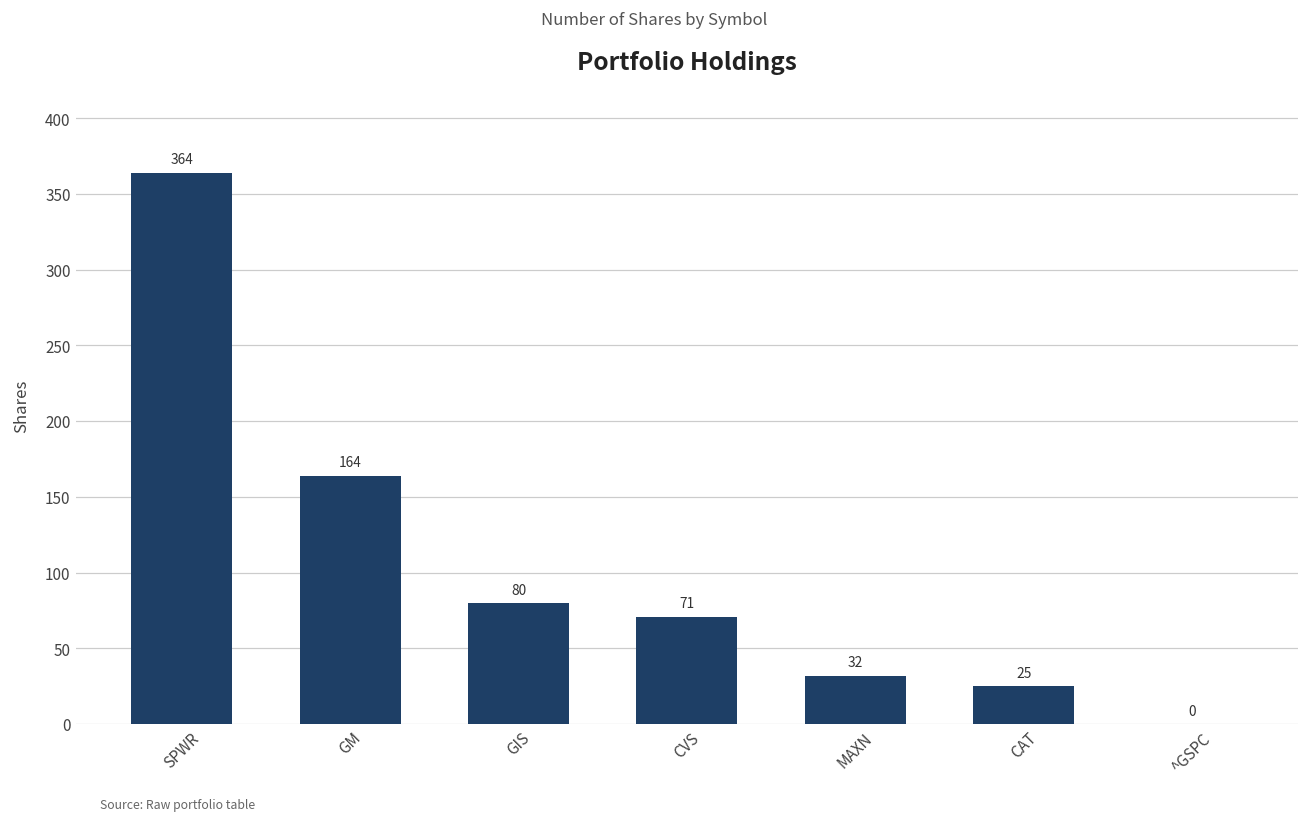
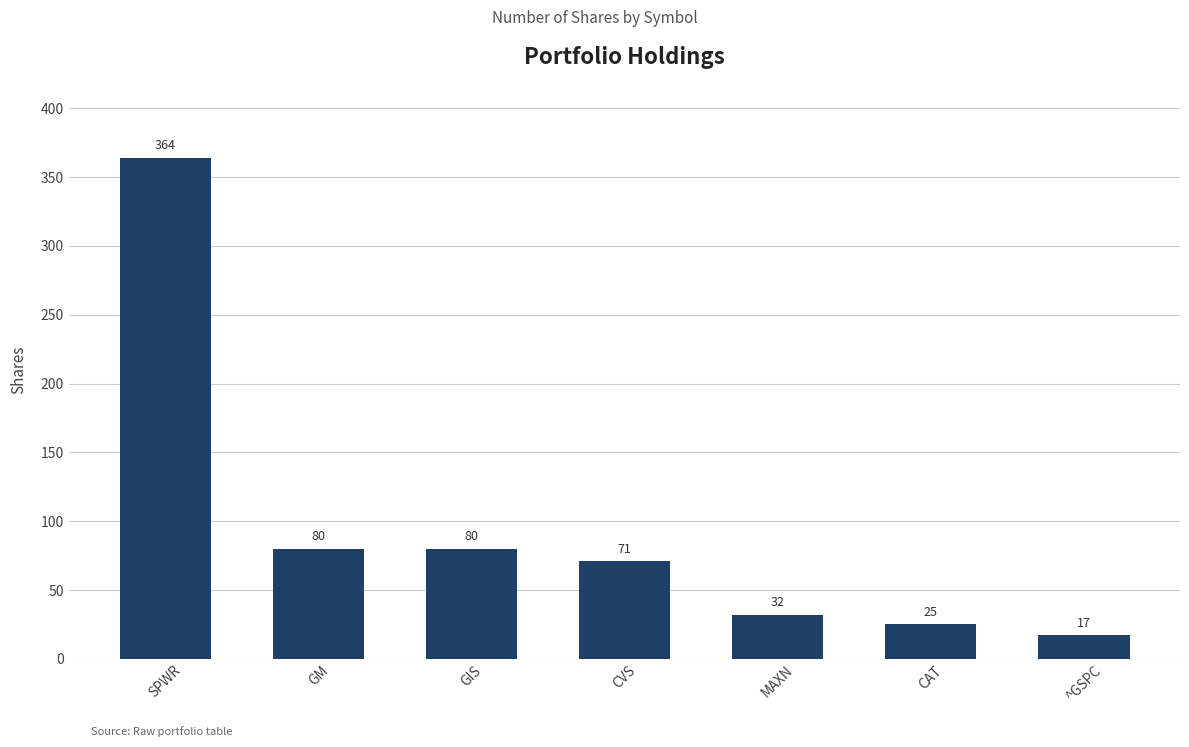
  {
    "SPWR": 364,
-   "GM": 164,
+   "GM": 80,
    "GIS": 80,
    "CVS": 71,
    "MAXN": 32,
    "CAT": 25,
-   "^GSPC": 0
+   "^GSPC": 17
  }
